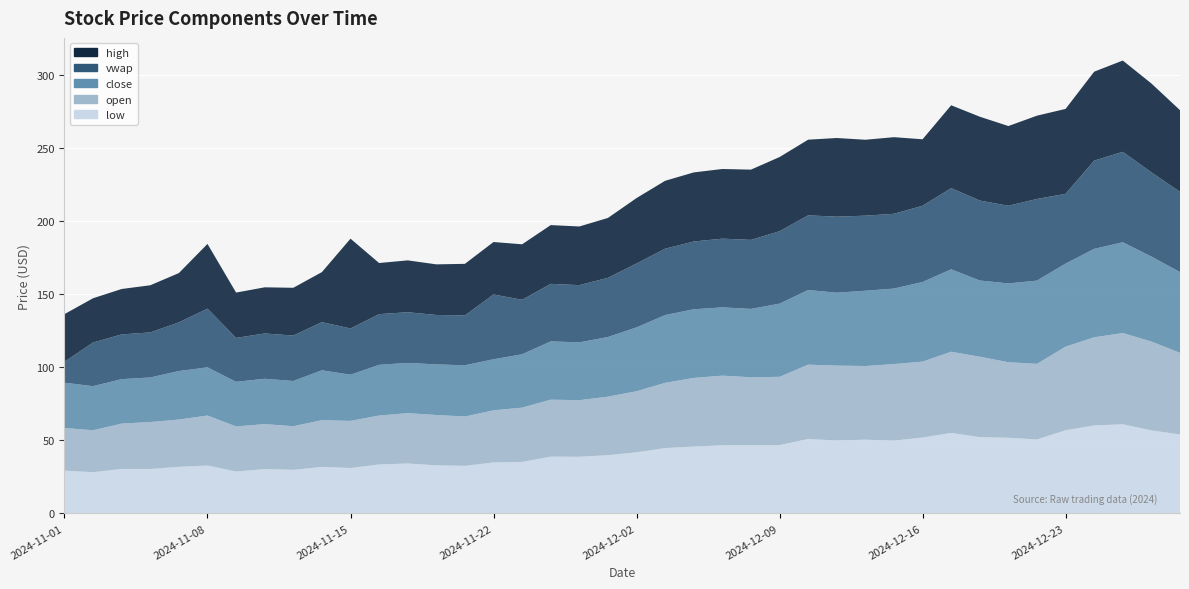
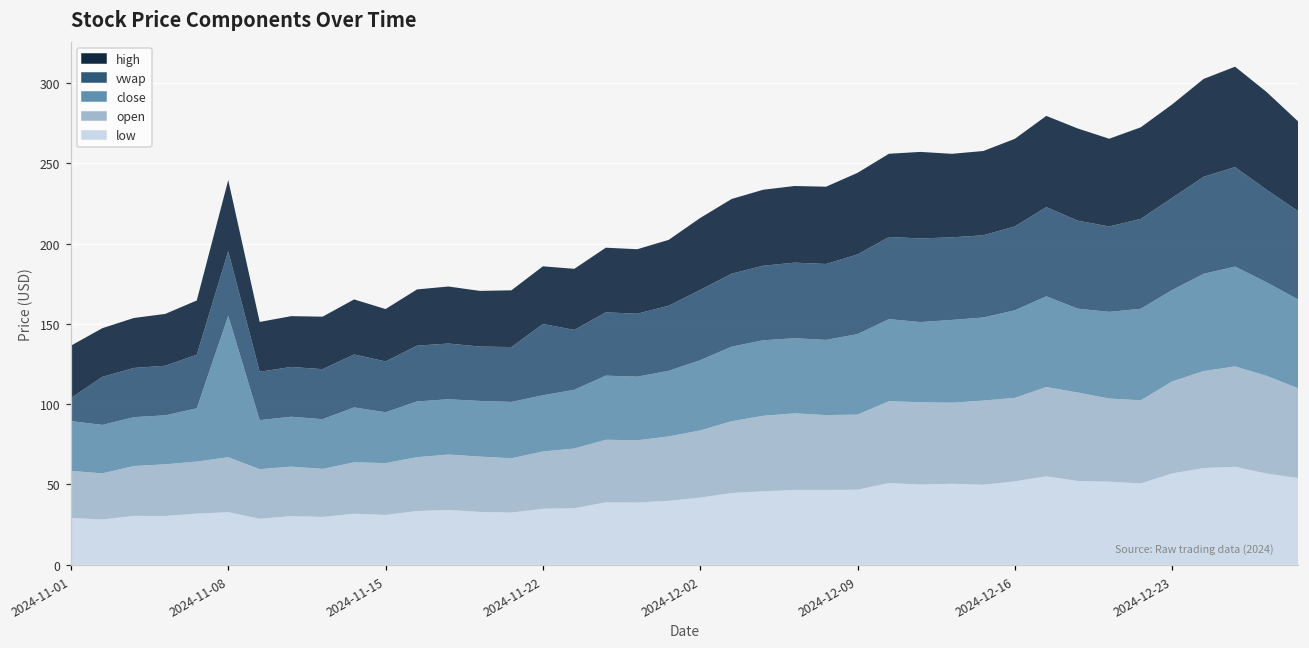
  {
    "close": {
      "2024-11-01": 31,
-     "2024-11-08": 33,
+     "2024-11-08": 88,
      "2024-11-15": 32,
      "2024-11-22": 35,
      "2024-12-02": 44,
      "2024-12-09": 50,
      "2024-12-16": 55,
      "2024-12-23": 57
    },
    "vwap": {
      "2024-11-01": 14,
      "2024-11-08": 40,
      "2024-11-15": 32,
      "2024-11-22": 44,
      "2024-12-02": 44,
      "2024-12-09": 50,
      "2024-12-16": 52,
-     "2024-12-23": 48
+     "2024-12-23": 57
    },
    "high": {
      "2024-11-01": 33,
      "2024-11-08": 44,
-     "2024-11-15": 62,
+     "2024-11-15": 33,
      "2024-11-22": 36,
      "2024-12-02": 45,
      "2024-12-09": 51,
-     "2024-12-16": 46,
+     "2024-12-16": 55,
      "2024-12-23": 58
    }
  }
